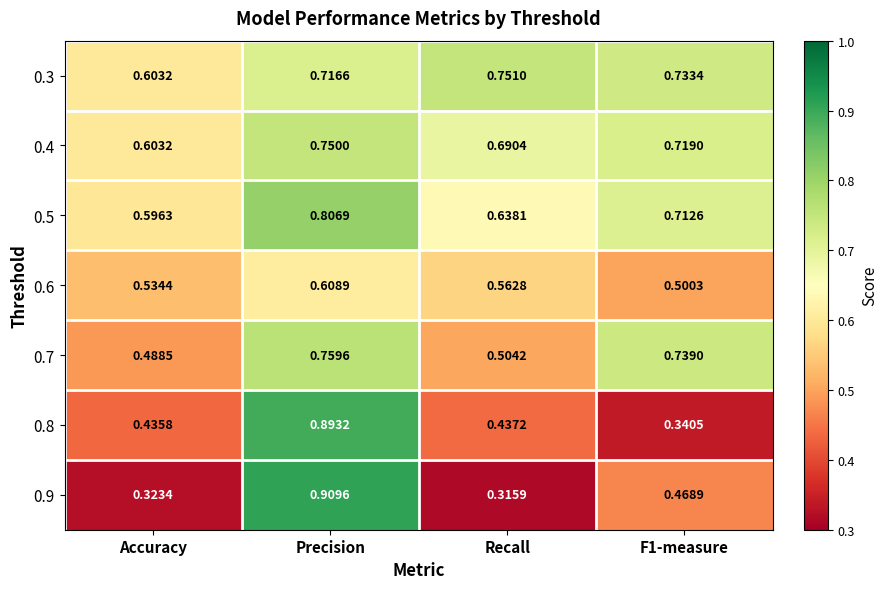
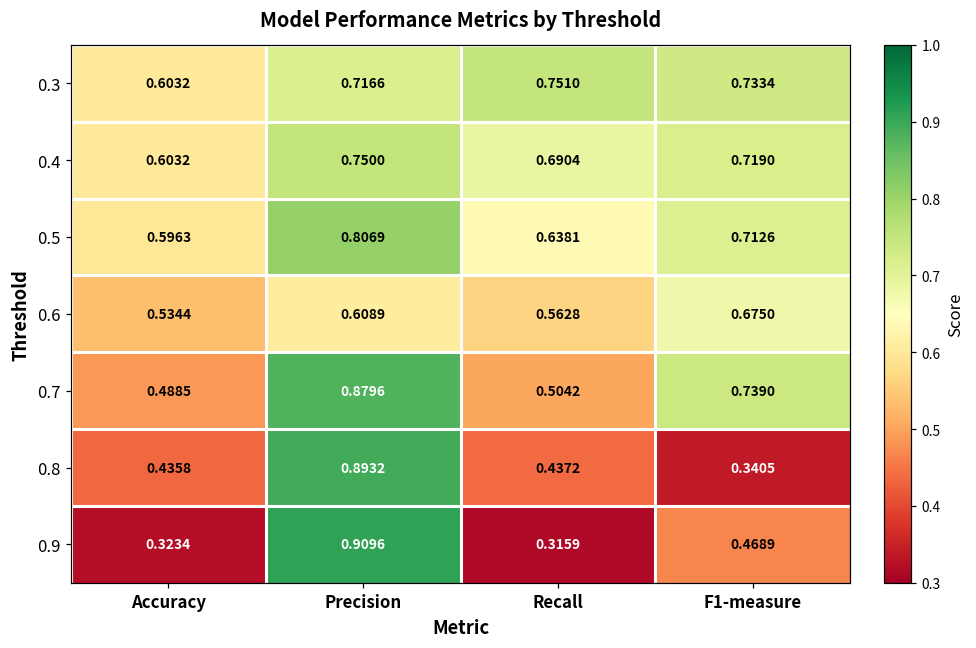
  {
    "0.3": {
      "Accuracy": 0.6032,
      "Precision": 0.7166,
      "Recall": 0.7510,
      "F1-measure": 0.7334
    },
    "0.4": {
      "Accuracy": 0.6032,
      "Precision": 0.7500,
      "Recall": 0.6904,
      "F1-measure": 0.7190
    },
    "0.5": {
      "Accuracy": 0.5963,
      "Precision": 0.8069,
      "Recall": 0.6381,
      "F1-measure": 0.7126
    },
    "0.6": {
      "Accuracy": 0.5344,
      "Precision": 0.6089,
      "Recall": 0.5628,
-     "F1-measure": 0.5003
+     "F1-measure": 0.6750
    },
    "0.7": {
      "Accuracy": 0.4885,
-     "Precision": 0.7596,
+     "Precision": 0.8796,
      "Recall": 0.5042,
      "F1-measure": 0.7390
    },
    "0.8": {
      "Accuracy": 0.4358,
      "Precision": 0.8932,
      "Recall": 0.4372,
      "F1-measure": 0.3405
    },
    "0.9": {
      "Accuracy": 0.3234,
      "Precision": 0.9096,
      "Recall": 0.3159,
      "F1-measure": 0.4689
    }
  }
